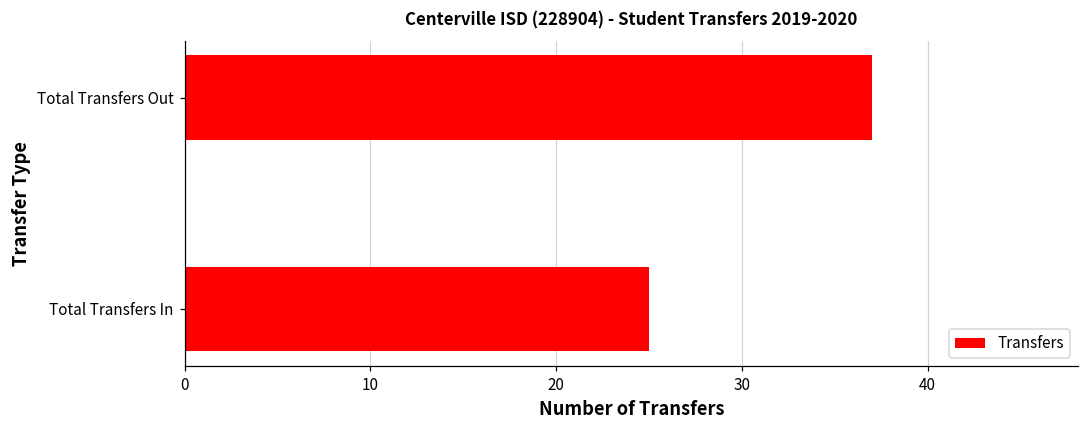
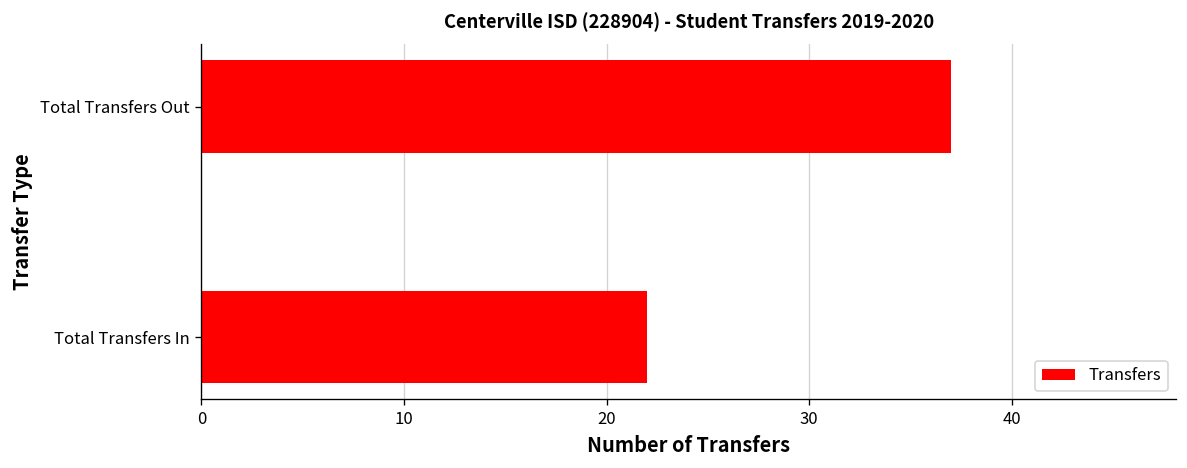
  {
    "Total Transfers Out": 37,
-   "Total Transfers In": 25
+   "Total Transfers In": 22
  }
